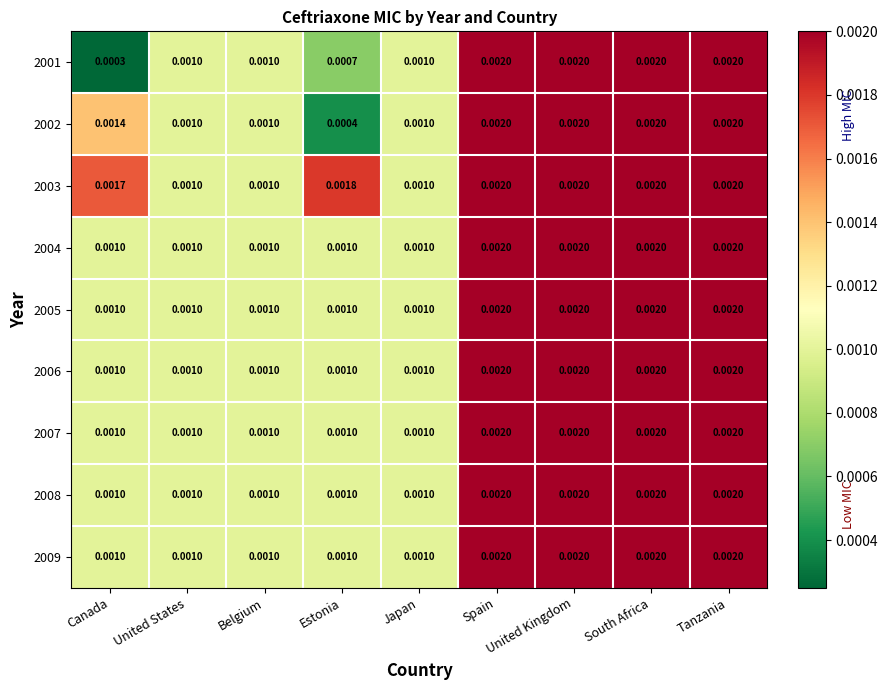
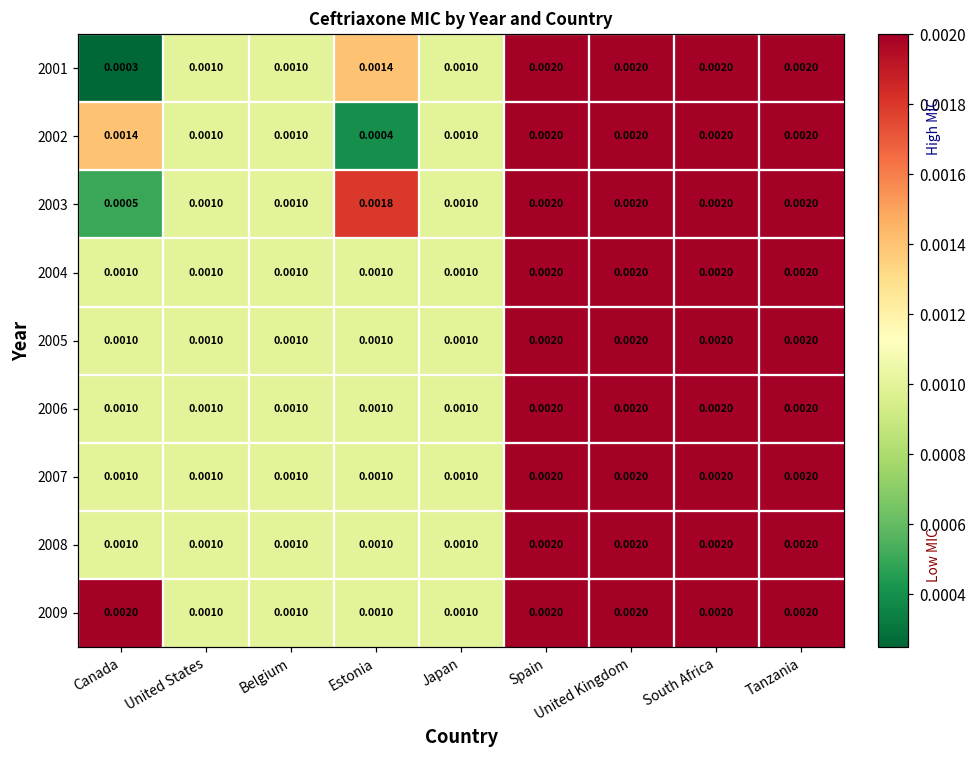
  {
    "2001": {
      "Canada": 0.0003,
      "United States": 0.0010,
      "Belgium": 0.0010,
-     "Estonia": 0.0007,
+     "Estonia": 0.0014,
      "Japan": 0.0010,
      "Spain": 0.0020,
      "United Kingdom": 0.0020,
      "South Africa": 0.0020,
      "Tanzania": 0.0020
    },
    "2002": {
      "Canada": 0.0014,
      "United States": 0.0010,
      "Belgium": 0.0010,
      "Estonia": 0.0004,
      "Japan": 0.0010,
      "Spain": 0.0020,
      "United Kingdom": 0.0020,
      "South Africa": 0.0020,
      "Tanzania": 0.0020
    },
    "2003": {
-     "Canada": 0.0017,
+     "Canada": 0.0005,
      "United States": 0.0010,
      "Belgium": 0.0010,
      "Estonia": 0.0018,
      "Japan": 0.0010,
      "Spain": 0.0020,
      "United Kingdom": 0.0020,
      "South Africa": 0.0020,
      "Tanzania": 0.0020
    },
    "2004": {
      "Canada": 0.0010,
      "United States": 0.0010,
      "Belgium": 0.0010,
      "Estonia": 0.0010,
      "Japan": 0.0010,
      "Spain": 0.0020,
      "United Kingdom": 0.0020,
      "South Africa": 0.0020,
      "Tanzania": 0.0020
    },
    "2005": {
      "Canada": 0.0010,
      "United States": 0.0010,
      "Belgium": 0.0010,
      "Estonia": 0.0010,
      "Japan": 0.0010,
      "Spain": 0.0020,
      "United Kingdom": 0.0020,
      "South Africa": 0.0020,
      "Tanzania": 0.0020
    },
    "2006": {
      "Canada": 0.0010,
      "United States": 0.0010,
      "Belgium": 0.0010,
      "Estonia": 0.0010,
      "Japan": 0.0010,
      "Spain": 0.0020,
      "United Kingdom": 0.0020,
      "South Africa": 0.0020,
      "Tanzania": 0.0020
    },
    "2007": {
      "Canada": 0.0010,
      "United States": 0.0010,
      "Belgium": 0.0010,
      "Estonia": 0.0010,
      "Japan": 0.0010,
      "Spain": 0.0020,
      "United Kingdom": 0.0020,
      "South Africa": 0.0020,
      "Tanzania": 0.0020
    },
    "2008": {
      "Canada": 0.0010,
      "United States": 0.0010,
      "Belgium": 0.0010,
      "Estonia": 0.0010,
      "Japan": 0.0010,
      "Spain": 0.0020,
      "United Kingdom": 0.0020,
      "South Africa": 0.0020,
      "Tanzania": 0.0020
    },
    "2009": {
-     "Canada": 0.0010,
+     "Canada": 0.0020,
      "United States": 0.0010,
      "Belgium": 0.0010,
      "Estonia": 0.0010,
      "Japan": 0.0010,
      "Spain": 0.0020,
      "United Kingdom": 0.0020,
      "South Africa": 0.0020,
      "Tanzania": 0.0020
    }
  }
